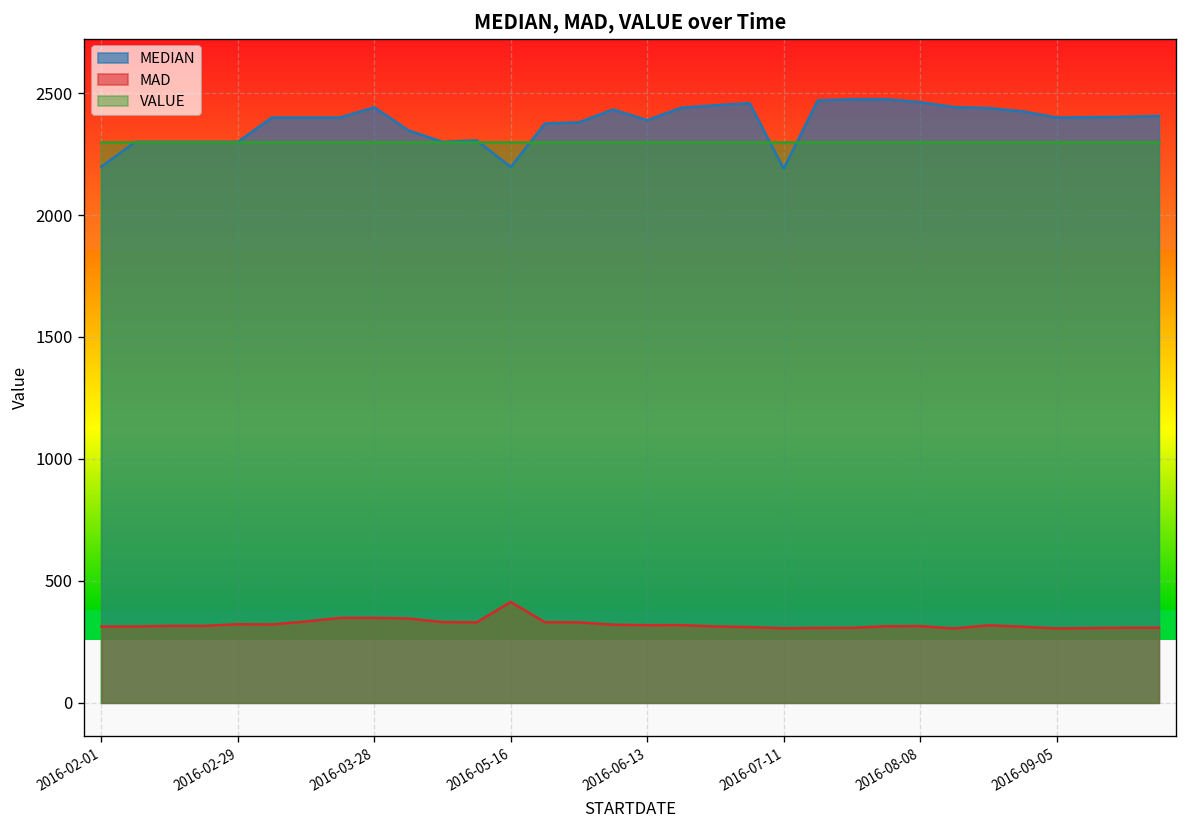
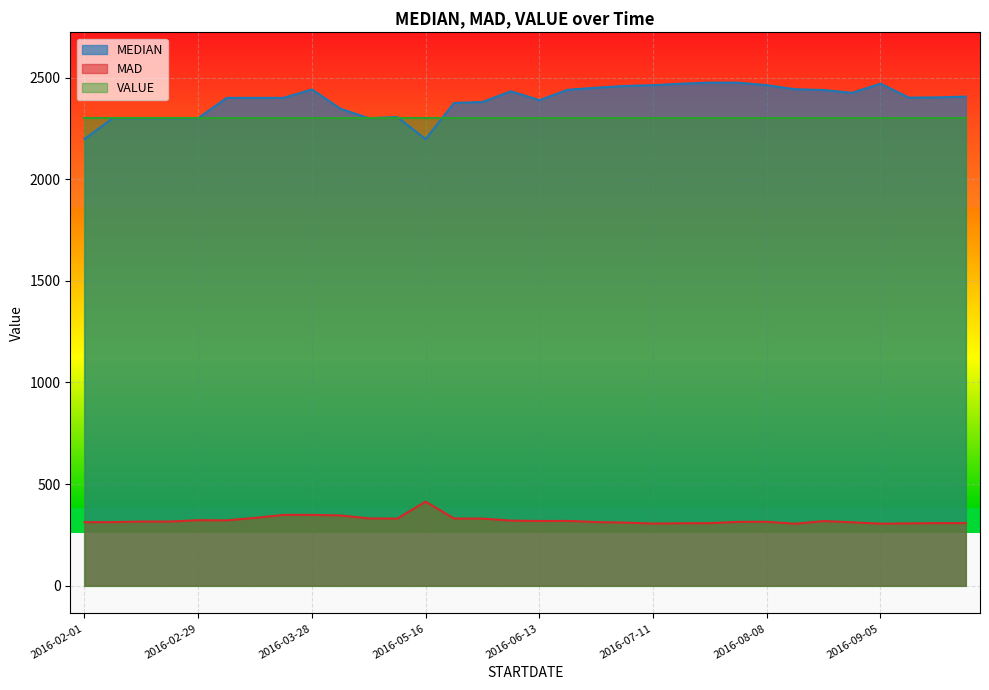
  {
    "MEDIAN": {
      "2016-02-01": 2200,
      "2016-03-28": 2440,
      "2016-05-16": 2200,
      "2016-06-13": 2390,
-     "2016-07-11": 2190,
+     "2016-07-11": 2460,
      "2016-08-08": 2460,
-     "2016-09-05": 2400
+     "2016-09-05": 2470
    },
    "MAD": {
      "2016-02-01": 310,
      "2016-02-29": 320,
      "2016-03-28": 350,
      "2016-05-16": 410,
      "2016-06-13": 320,
      "2016-07-11": 310,
      "2016-08-08": 310,
      "2016-09-05": 310
    },
    "VALUE": {
      "2016-02-01": 2300,
      "2016-03-28": 2300,
      "2016-05-16": 2300,
      "2016-06-13": 2300,
      "2016-07-11": 2300,
      "2016-08-08": 2300,
      "2016-09-05": 2300
    }
  }
